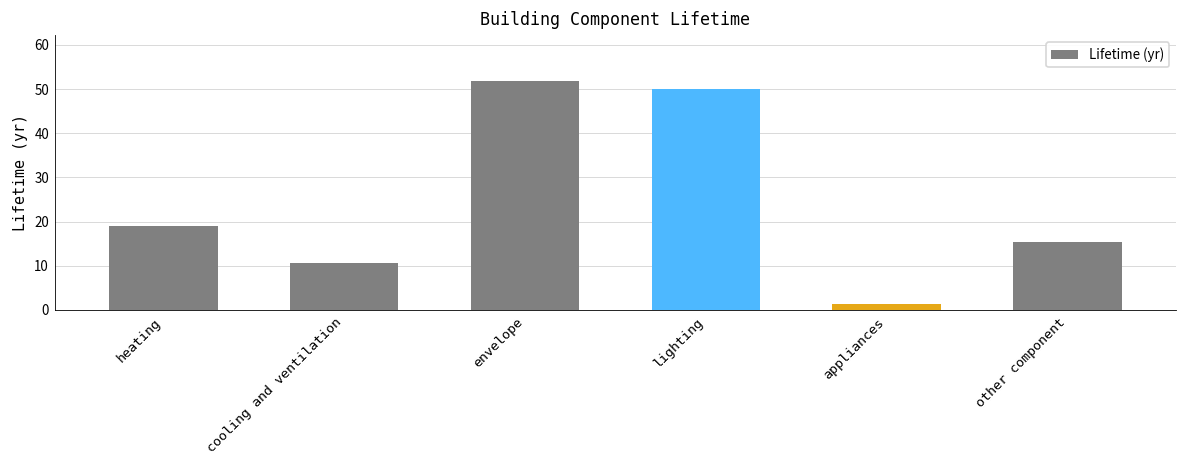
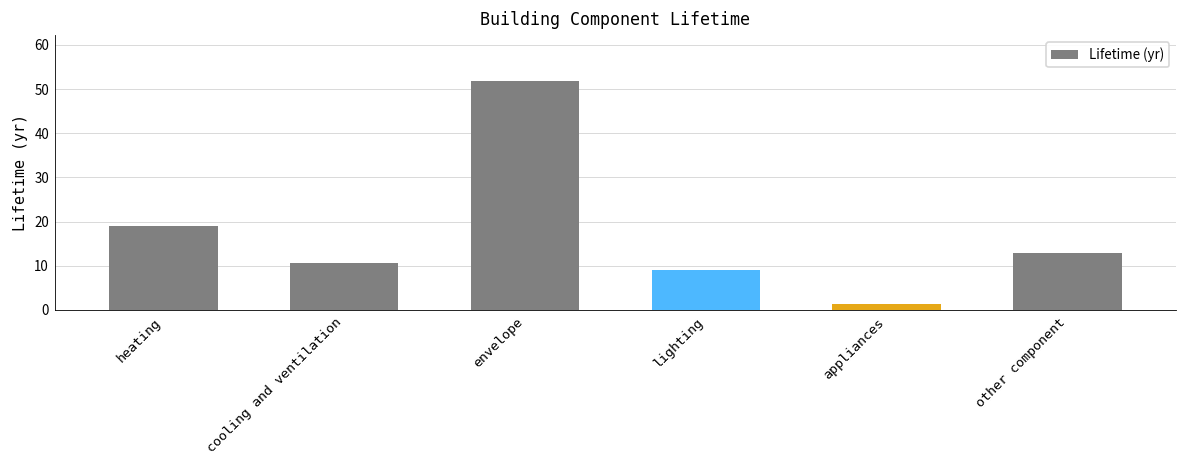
  {
    "heating": 19,
    "cooling and ventilation": 11,
    "envelope": 52,
-   "lighting": 50,
+   "lighting": 9,
    "appliances": 1,
-   "other component": 15
+   "other component": 13
  }
